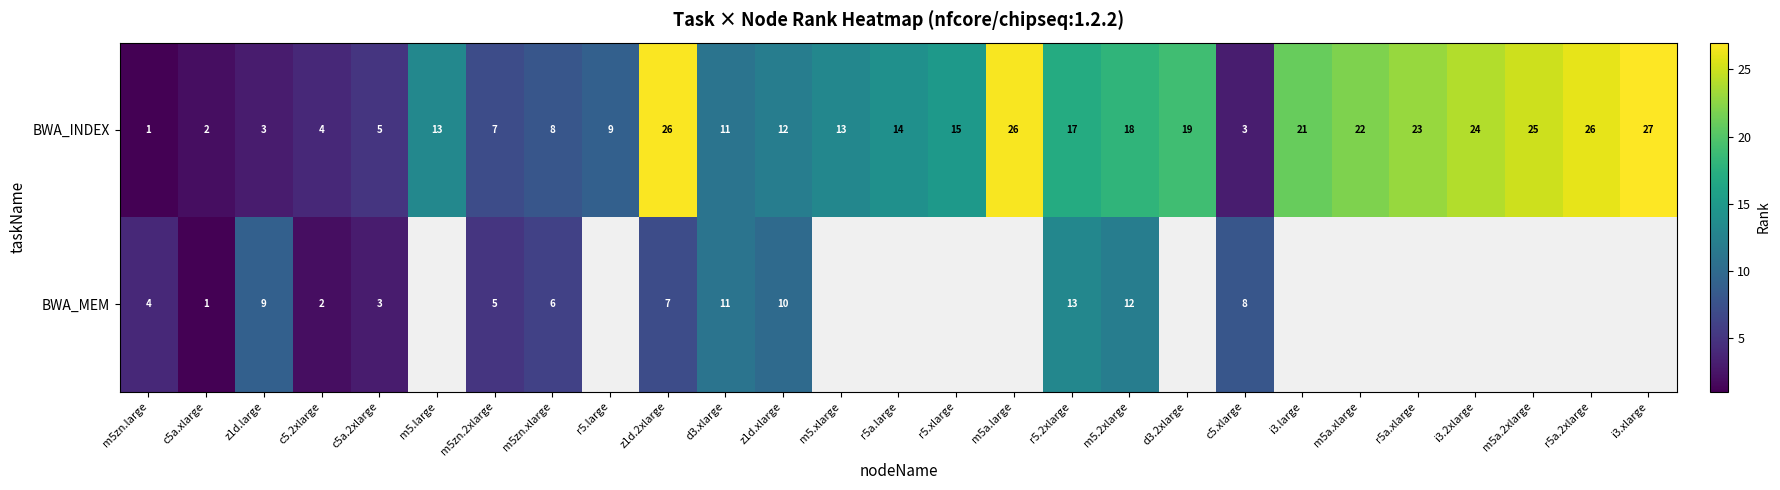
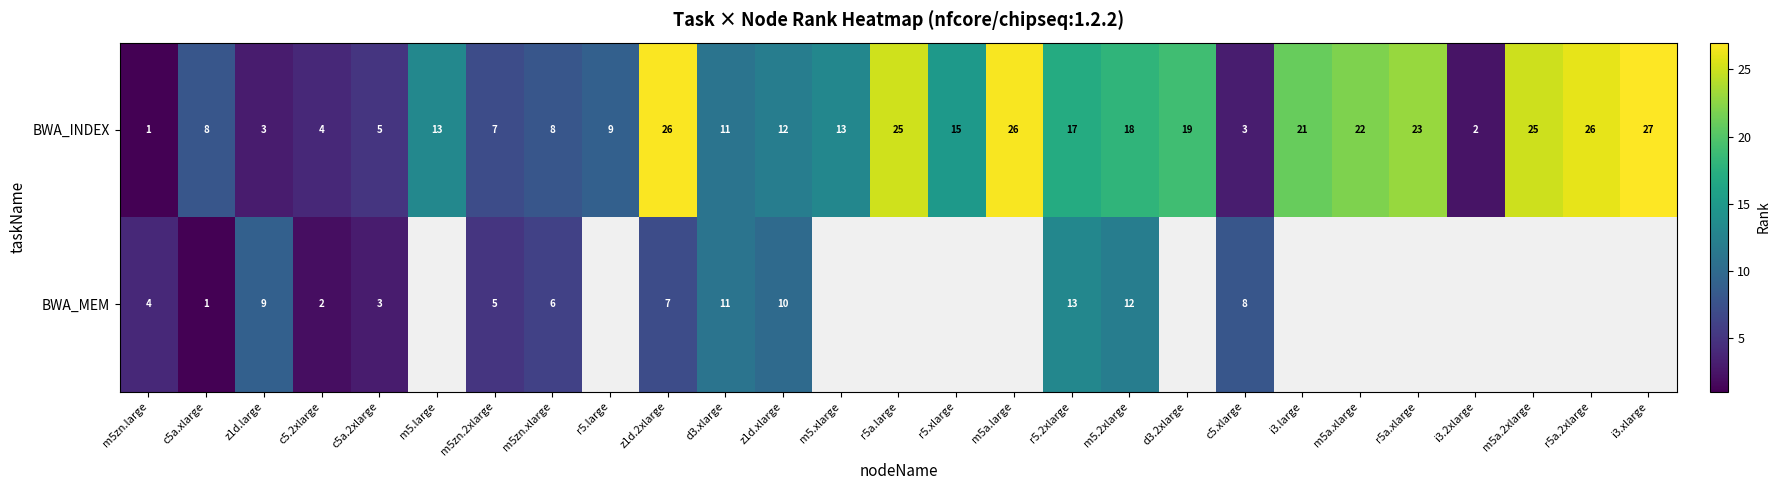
  {
    "BWA_INDEX": {
      "m5zn.large": 1,
-     "c5a.xlarge": 2,
+     "c5a.xlarge": 8,
      "z1d.large": 3,
      "c5.2xlarge": 4,
      "c5a.2xlarge": 5,
      "m5.large": 13,
      "m5zn.2xlarge": 7,
      "m5zn.xlarge": 8,
      "r5.large": 9,
      "z1d.2xlarge": 26,
      "d3.xlarge": 11,
      "z1d.xlarge": 12,
      "m5.xlarge": 13,
-     "r5a.large": 14,
+     "r5a.large": 25,
      "r5.xlarge": 15,
      "m5a.large": 26,
      "r5.2xlarge": 17,
      "m5.2xlarge": 18,
      "d3.2xlarge": 19,
      "c5.xlarge": 3,
      "i3.large": 21,
      "m5a.xlarge": 22,
      "r5a.xlarge": 23,
-     "i3.2xlarge": 24,
+     "i3.2xlarge": 2,
      "m5a.2xlarge": 25,
      "r5a.2xlarge": 26,
      "i3.xlarge": 27
    },
    "BWA_MEM": {
      "m5zn.large": 4,
      "c5a.xlarge": 1,
      "z1d.large": 9,
      "c5.2xlarge": 2,
      "c5a.2xlarge": 3,
      "m5zn.2xlarge": 5,
      "m5zn.xlarge": 6,
      "z1d.2xlarge": 7,
      "d3.xlarge": 11,
      "z1d.xlarge": 10,
      "r5.2xlarge": 13,
      "m5.2xlarge": 12,
      "c5.xlarge": 8
    }
  }
